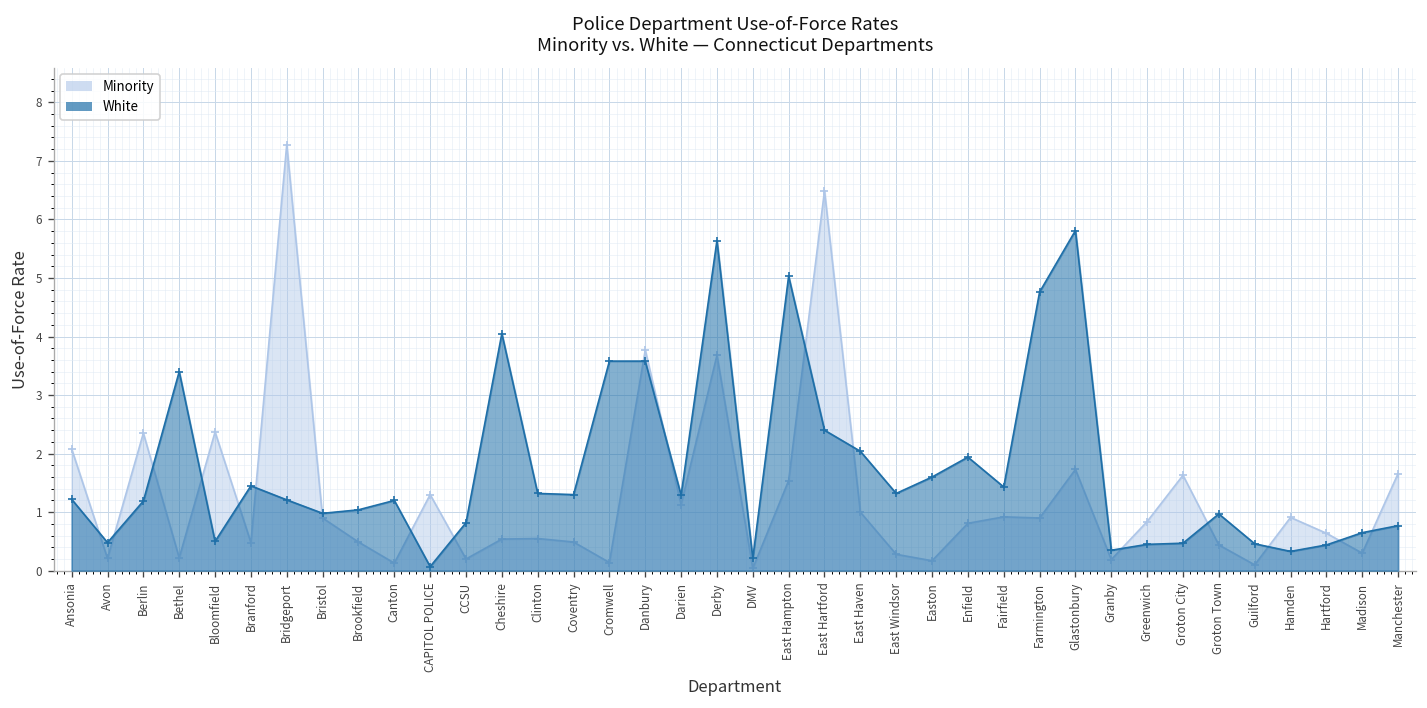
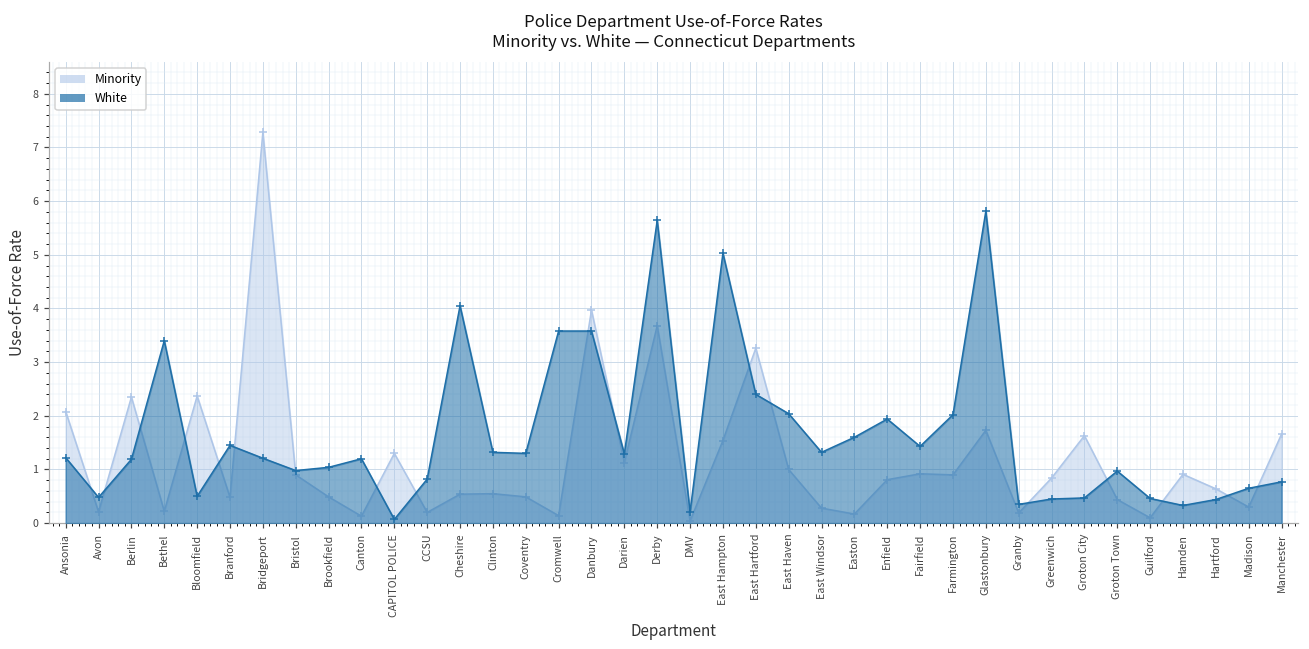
  {
    "Minority": {
      "Ansonia": 2.1,
      "Avon": 0.2,
      "Berlin": 2.4,
      "Bethel": 0.2,
      "Bloomfield": 2.4,
      "Branford": 0.5,
      "Bridgeport": 7.3,
      "Bristol": 0.9,
      "Brookfield": 0.5,
      "Canton": 0.1,
      "CAPITOL POLICE": 1.3,
      "CCSU": 0.2,
      "Cheshire": 0.5,
      "Clinton": 0.6,
      "Coventry": 0.5,
      "Cromwell": 0.1,
-     "Danbury": 3.8,
+     "Danbury": 4.0,
      "Darien": 1.1,
      "Derby": 3.7,
      "DMV": 0.0,
      "East Hampton": 1.5,
-     "East Hartford": 6.5,
+     "East Hartford": 3.3,
      "East Haven": 1.0,
      "East Windsor": 0.3,
      "Easton": 0.2,
      "Enfield": 0.8,
      "Fairfield": 0.9,
      "Farmington": 0.9,
      "Glastonbury": 1.7,
      "Granby": 0.2,
      "Greenwich": 0.8,
      "Groton City": 1.6,
      "Groton Town": 0.4,
      "Guilford": 0.1,
      "Hamden": 0.9,
      "Hartford": 0.6,
      "Madison": 0.3,
      "Manchester": 1.7
    },
    "White": {
      "Ansonia": 1.2,
      "Avon": 0.5,
      "Berlin": 1.2,
      "Bethel": 3.4,
      "Bloomfield": 0.5,
      "Branford": 1.5,
      "Bridgeport": 1.2,
      "Bristol": 1.0,
      "Brookfield": 1.0,
      "Canton": 1.2,
      "CAPITOL POLICE": 0.1,
      "CCSU": 0.8,
      "Cheshire": 4.1,
      "Clinton": 1.3,
      "Coventry": 1.3,
      "Cromwell": 3.6,
      "Danbury": 3.6,
      "Darien": 1.3,
      "Derby": 5.6,
      "DMV": 0.2,
      "East Hampton": 5.0,
      "East Hartford": 2.4,
      "East Haven": 2.0,
      "East Windsor": 1.3,
      "Easton": 1.6,
      "Enfield": 1.9,
      "Fairfield": 1.4,
-     "Farmington": 4.8,
+     "Farmington": 2.0,
      "Glastonbury": 5.8,
      "Granby": 0.4,
      "Greenwich": 0.5,
      "Groton City": 0.5,
      "Groton Town": 1.0,
      "Guilford": 0.5,
      "Hamden": 0.3,
      "Hartford": 0.4,
      "Madison": 0.7,
      "Manchester": 0.8
    }
  }
